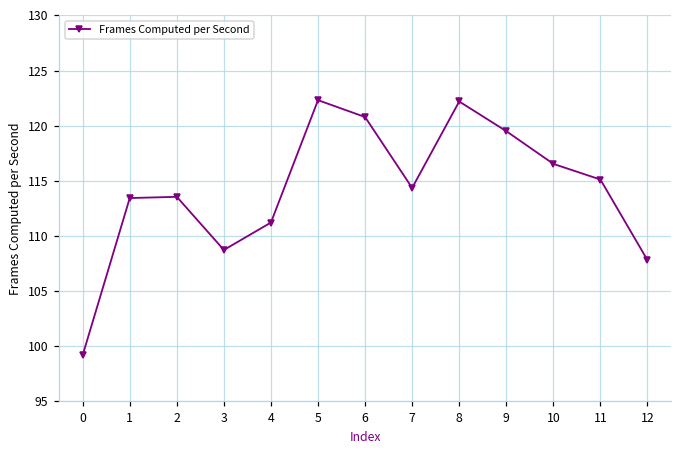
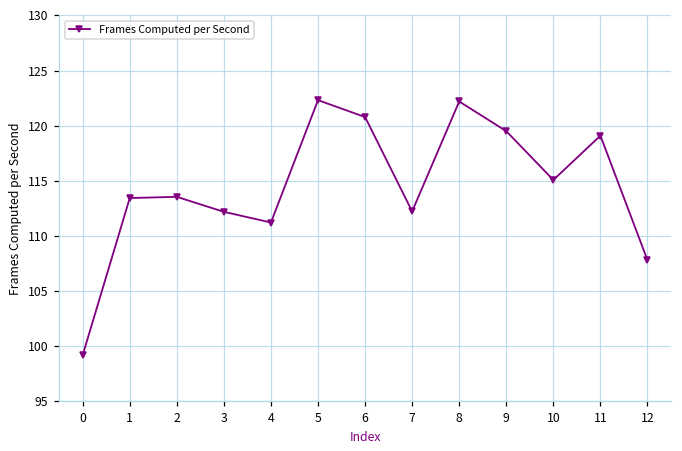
  {
    "0": 99.2,
    "1": 113.4,
    "2": 113.5,
-   "3": 108.7,
+   "3": 112.2,
    "4": 111.2,
    "5": 122.3,
    "6": 120.8,
-   "7": 114.4,
+   "7": 112.2,
    "8": 122.2,
    "9": 119.5,
-   "10": 116.5,
-   "11": 115.1,
+   "10": 115.1,
+   "11": 119.1,
    "12": 107.8
  }
